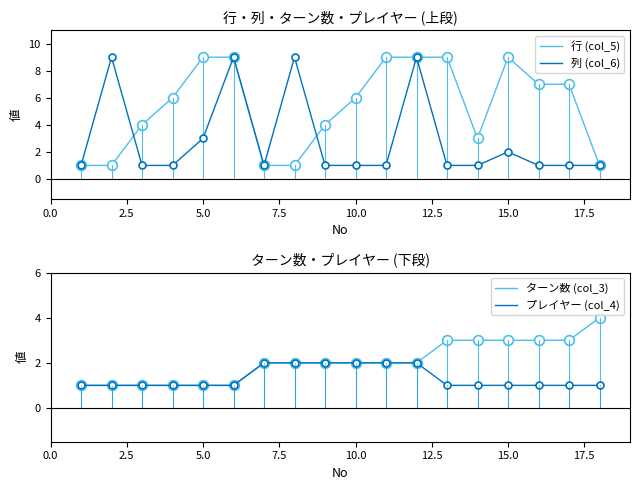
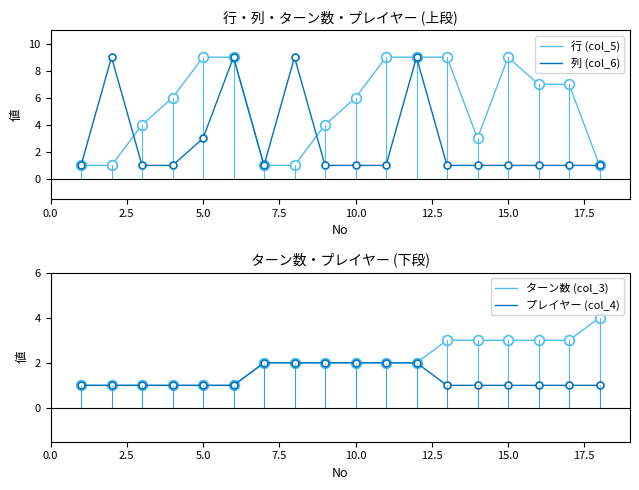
  {
    "行・列・ターン数・プレイヤー (上段)": {
      "列 (col_6)": {
        "5.0": 3,
        "10.0": 1,
-       "15.0": 2
+       "15.0": 1
      }
    }
  }
